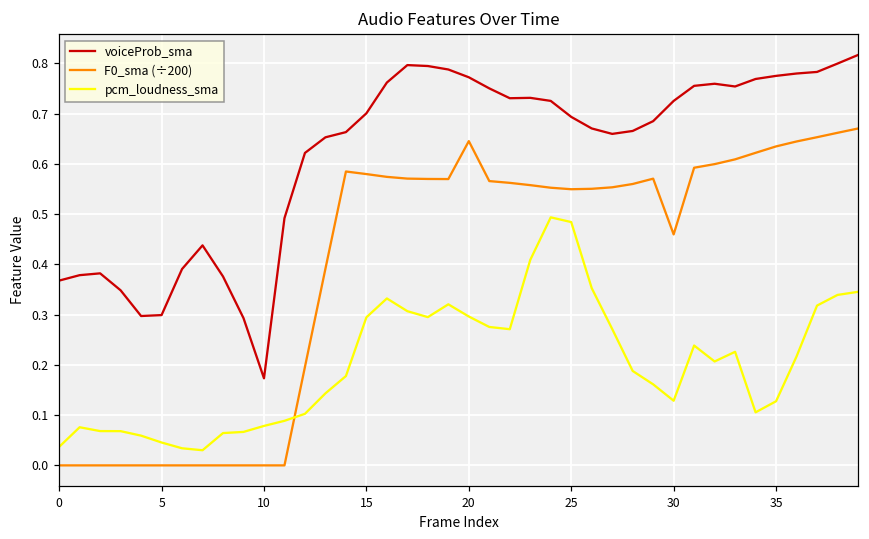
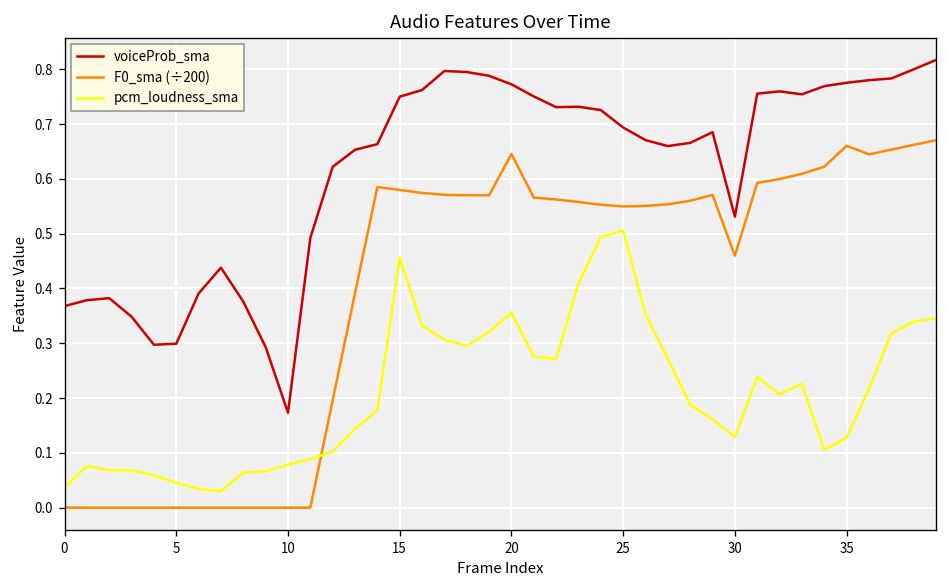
  {
    "voiceProb_sma": {
      "0": 0.37,
      "5": 0.30,
      "10": 0.17,
-     "15": 0.70,
+     "15": 0.75,
      "20": 0.77,
      "25": 0.69,
-     "30": 0.73,
+     "30": 0.53,
      "35": 0.78
    },
    "F0_sma (÷200)": {
      "0": 0.00,
      "5": 0.00,
      "10": 0.00,
      "15": 0.58,
      "20": 0.65,
      "25": 0.55,
      "30": 0.46,
-     "35": 0.63
+     "35": 0.66
    },
    "pcm_loudness_sma": {
      "0": 0.04,
      "5": 0.05,
      "10": 0.08,
-     "15": 0.29,
-     "20": 0.30,
-     "25": 0.48,
+     "15": 0.46,
+     "20": 0.36,
+     "25": 0.51,
      "30": 0.13,
      "35": 0.13
    }
  }
